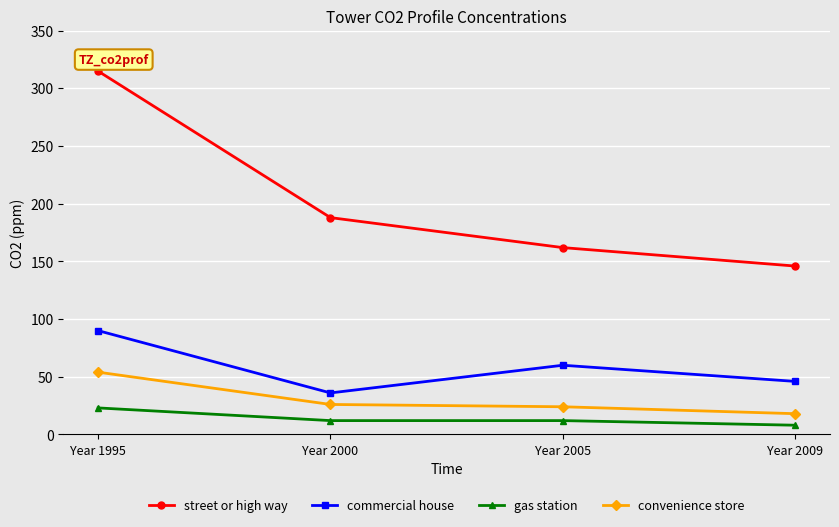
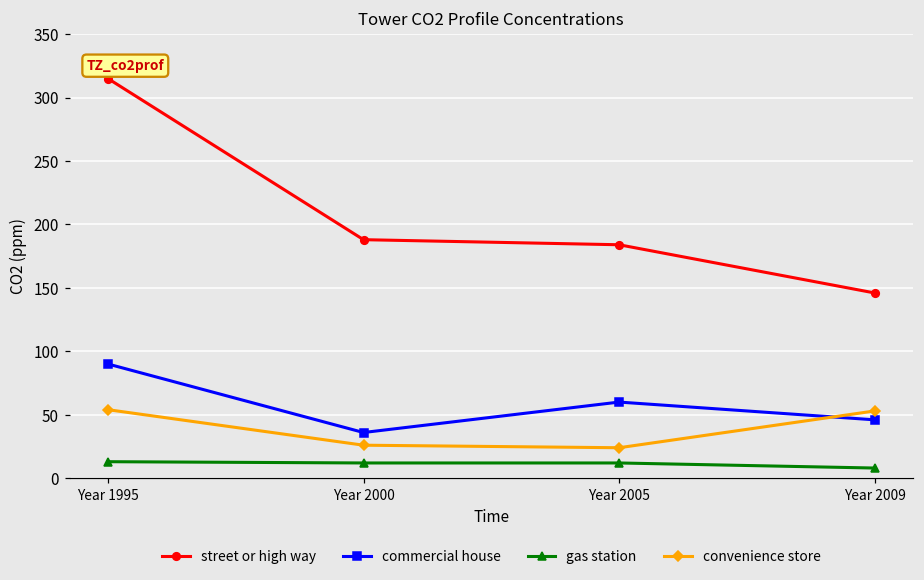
  {
    "street or high way": {
      "Year 1995": 315,
      "Year 2000": 188,
-     "Year 2005": 162,
+     "Year 2005": 184,
      "Year 2009": 146
    },
    "commercial house": {
      "Year 1995": 90,
      "Year 2000": 36,
      "Year 2005": 60,
      "Year 2009": 46
    },
    "gas station": {
-     "Year 1995": 23,
+     "Year 1995": 13,
      "Year 2000": 12,
      "Year 2005": 12,
      "Year 2009": 8
    },
    "convenience store": {
      "Year 1995": 54,
      "Year 2000": 26,
      "Year 2005": 24,
-     "Year 2009": 18
+     "Year 2009": 53
    }
  }
